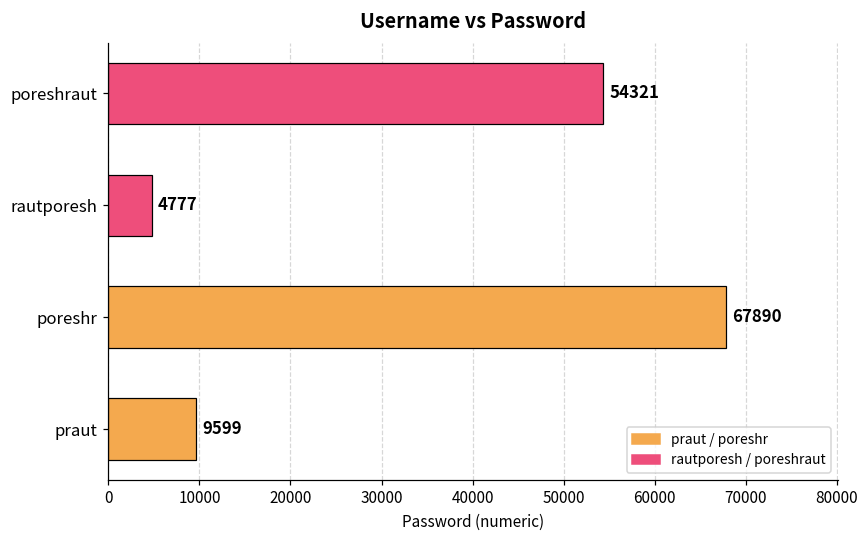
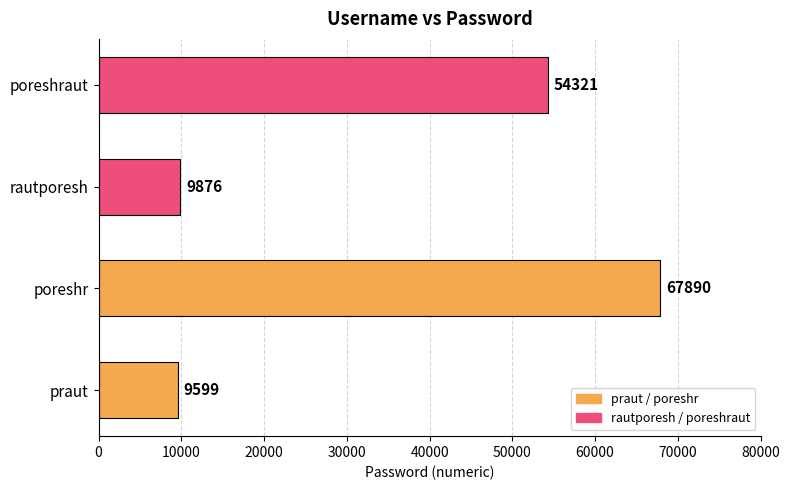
  {
    "poreshraut": 54321,
-   "rautporesh": 4777,
+   "rautporesh": 9876,
    "poreshr": 67890,
    "praut": 9599
  }
